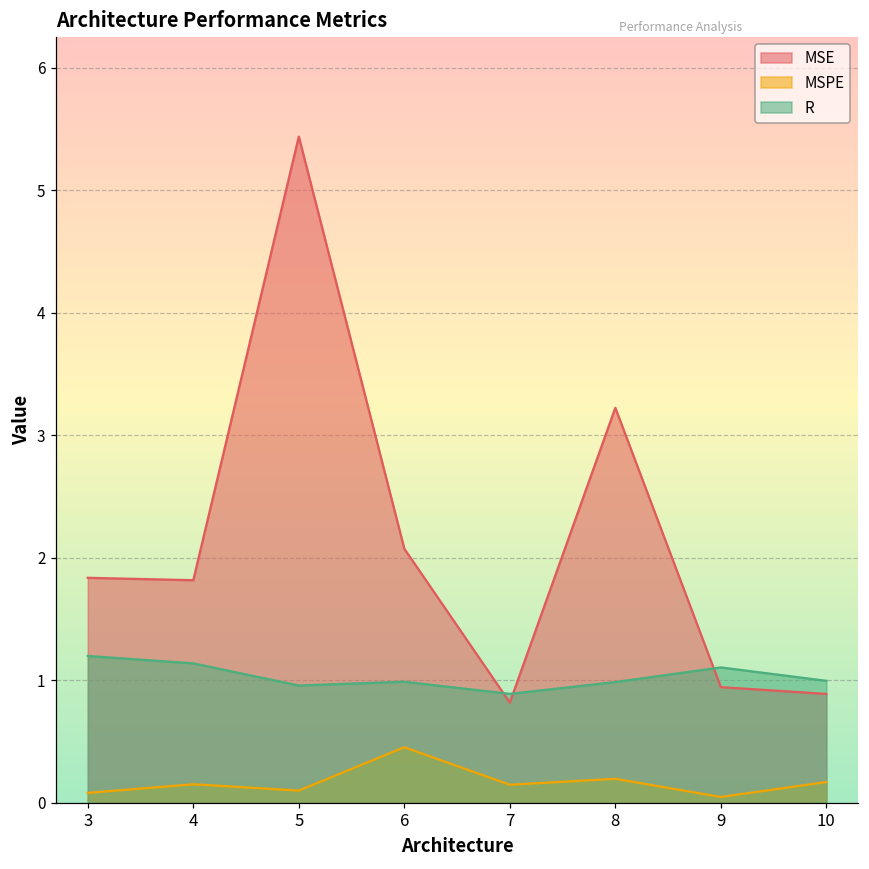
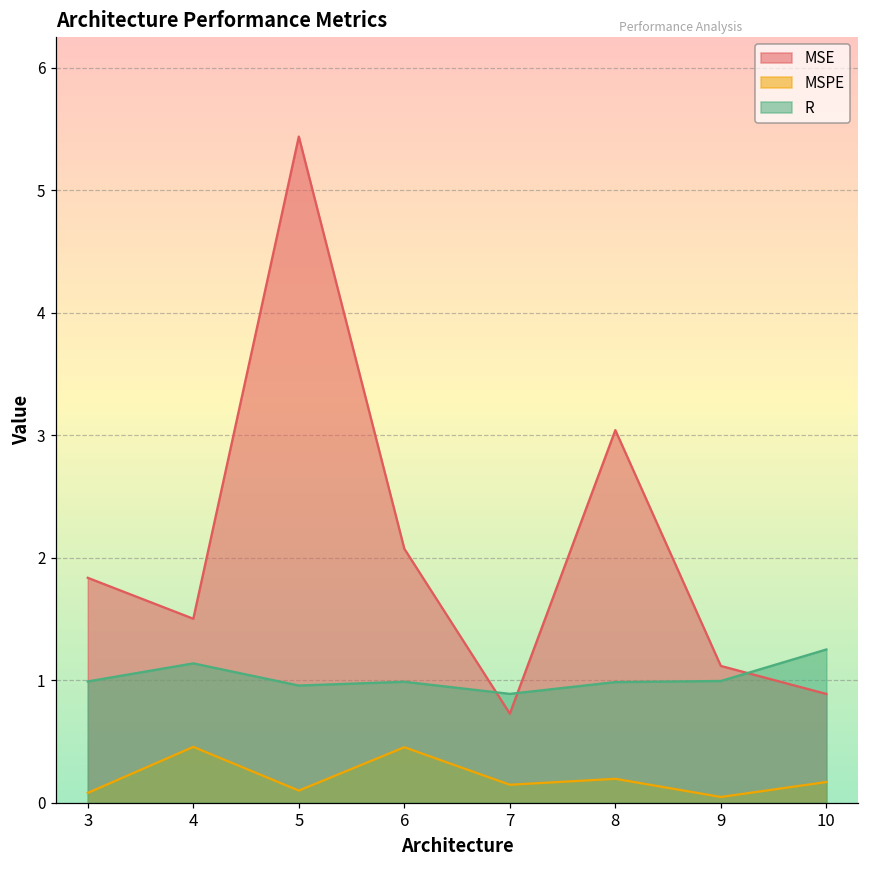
  {
    "MSE": {
      "3": 1.84,
-     "4": 1.82,
+     "4": 1.50,
      "5": 5.44,
      "6": 2.07,
-     "7": 0.82,
-     "8": 3.22,
-     "9": 0.94,
+     "7": 0.73,
+     "8": 3.04,
+     "9": 1.12,
      "10": 0.89
    },
    "MSPE": {
      "3": 0.08,
-     "4": 0.15,
+     "4": 0.46,
      "5": 0.10,
      "6": 0.45,
      "7": 0.15,
      "8": 0.19,
      "9": 0.05,
      "10": 0.17
    },
    "R": {
-     "3": 1.20,
+     "3": 0.99,
      "4": 1.14,
      "5": 0.96,
      "6": 0.99,
      "7": 0.89,
      "8": 0.98,
-     "9": 1.10,
-     "10": 0.99
+     "9": 0.99,
+     "10": 1.25
    }
  }
